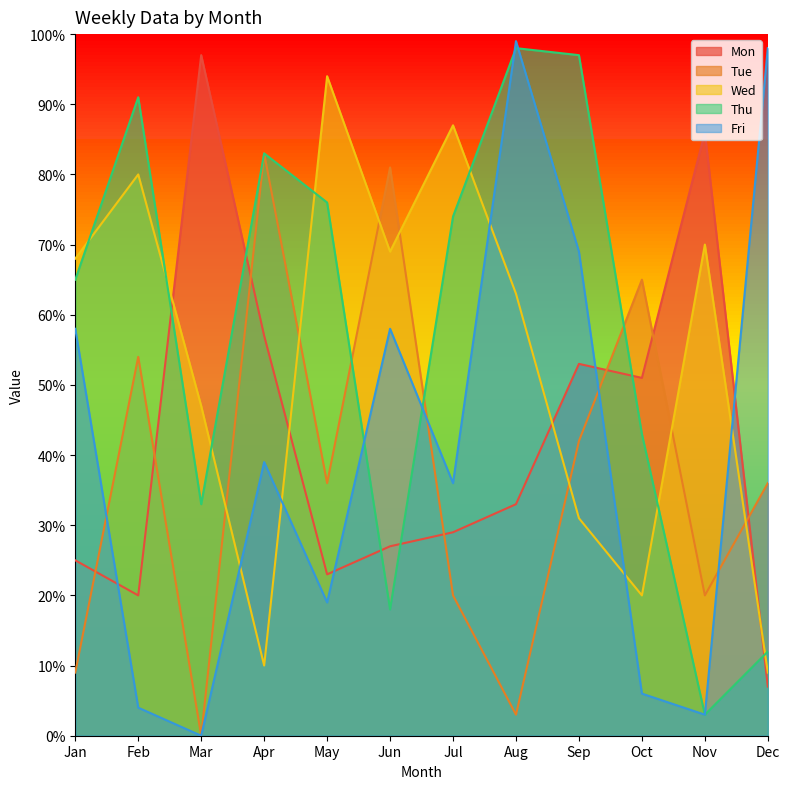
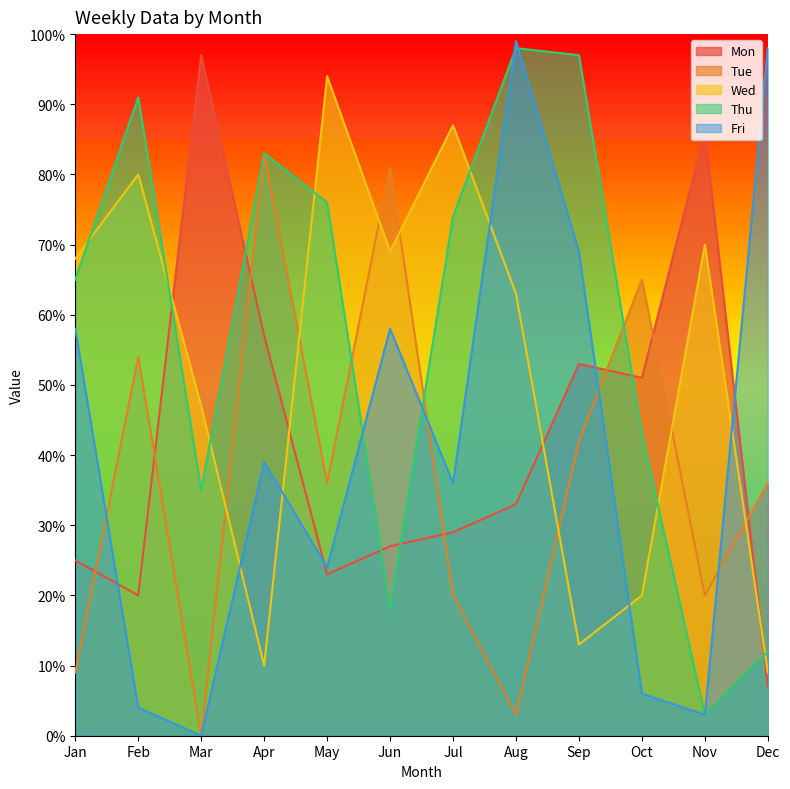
  {
    "Wed": {
      "Jan": "68%",
      "Feb": "80%",
      "Mar": "47%",
      "Apr": "10%",
      "May": "94%",
      "Jun": "69%",
      "Jul": "87%",
      "Aug": "63%",
-     "Sep": "31%",
+     "Sep": "13%",
      "Oct": "20%",
      "Nov": "70%",
      "Dec": "9%"
    },
    "Thu": {
      "Jan": "65%",
      "Feb": "91%",
-     "Mar": "33%",
+     "Mar": "35%",
      "May": "76%",
      "Jun": "18%",
      "Jul": "74%",
      "Aug": "98%",
      "Sep": "97%",
      "Oct": "43%",
      "Dec": "12%"
    },
    "Fri": {
      "Jan": "58%",
      "Feb": "4%",
      "Apr": "39%",
-     "May": "19%",
+     "May": "24%",
      "Jun": "58%",
      "Jul": "36%",
      "Aug": "99%",
      "Sep": "69%",
      "Oct": "6%",
      "Dec": "98%"
    }
  }
